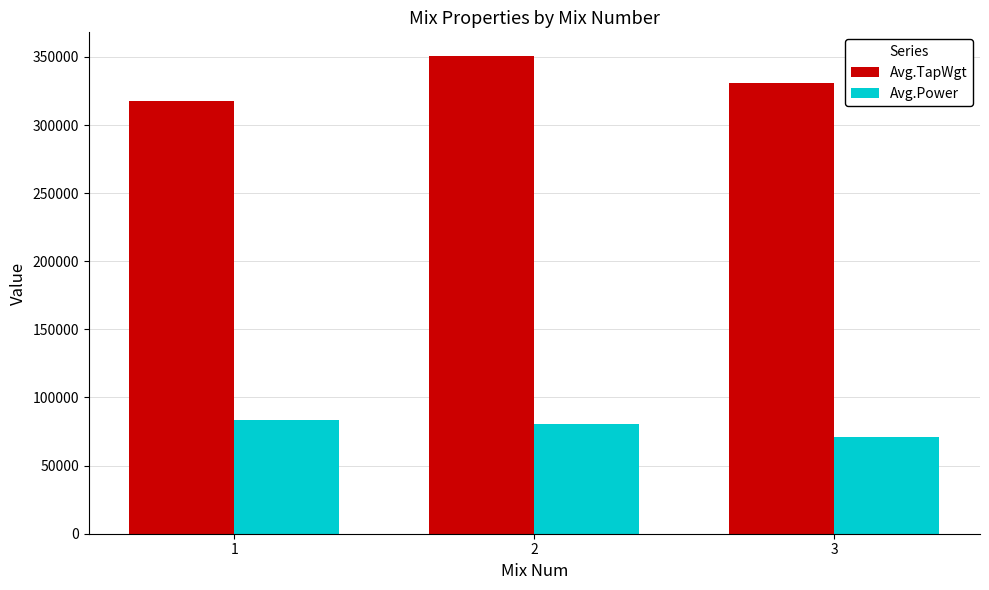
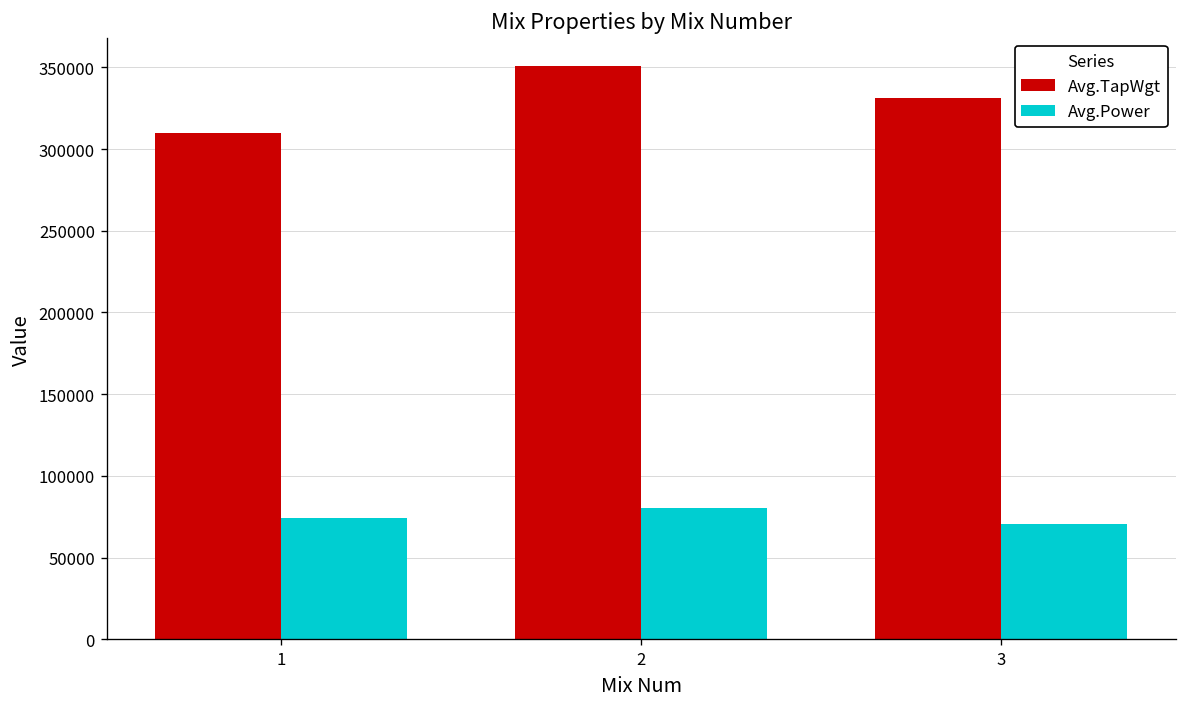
  {
    "Avg.TapWgt": {
-     "1": 318000,
+     "1": 310000,
      "2": 351000,
      "3": 331000
    },
    "Avg.Power": {
-     "1": 83000,
+     "1": 75000,
      "2": 81000,
      "3": 71000
    }
  }
